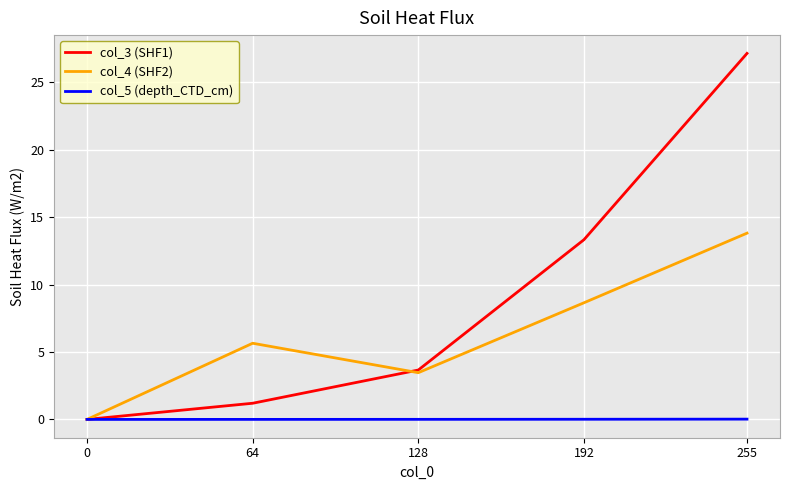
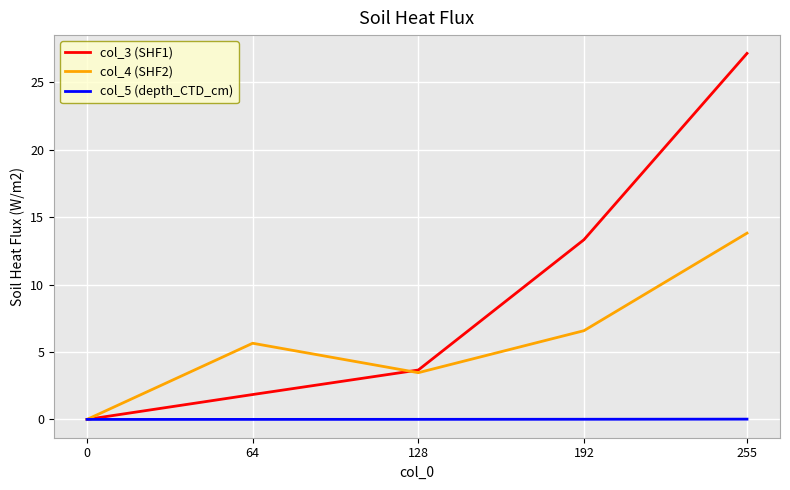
  {
    "col_3 (SHF1)": {
-     "64": 1.2,
+     "64": 1.8,
      "128": 3.7,
      "192": 13.3,
      "255": 27.2
    },
    "col_4 (SHF2)": {
      "64": 5.7,
      "128": 3.5,
-     "192": 8.7,
+     "192": 6.6,
      "255": 13.8
    },
    "col_5 (depth_CTD_cm)": {
      "64": 0.0,
      "128": 0.0,
      "192": 0.0,
      "255": 0.0
    }
  }
